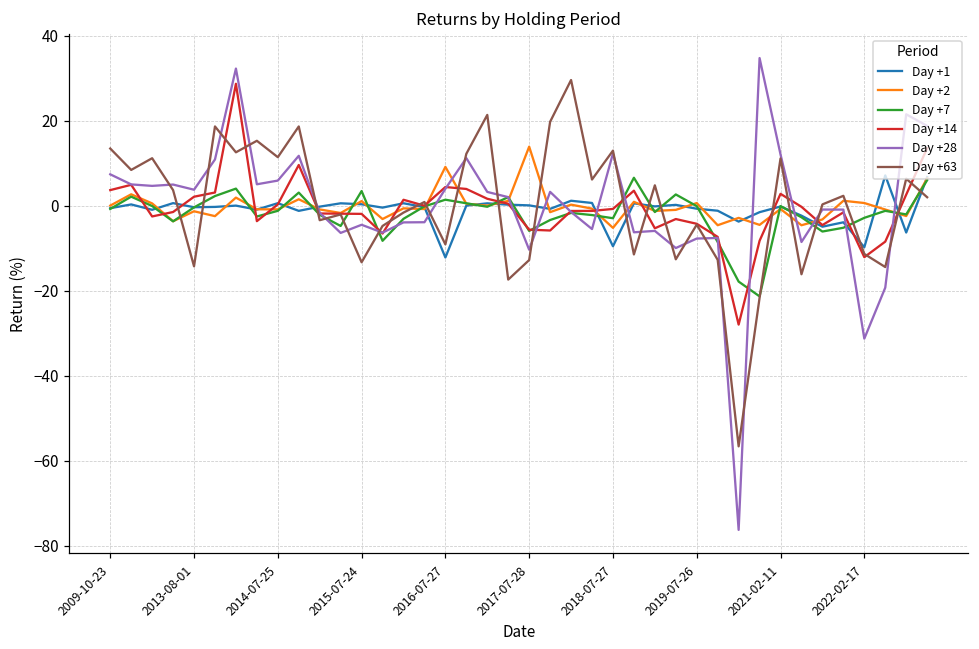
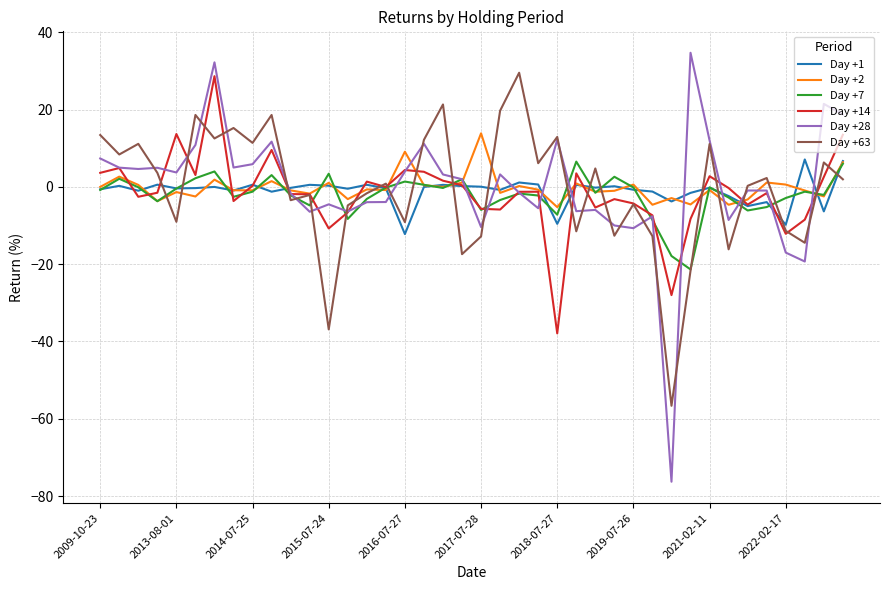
  {
    "Day +1": {
      "2015-07-24": 0,
      "2016-07-27": -12,
      "2017-07-28": 0,
      "2018-07-27": -10,
      "2022-02-17": -10
    },
    "Day +2": {
      "2013-08-01": -1,
      "2015-07-24": 1,
      "2016-07-27": 9,
      "2017-07-28": 14,
      "2018-07-27": -5,
      "2019-07-26": 1,
      "2022-02-17": 1
    },
    "Day +7": {
      "2015-07-24": 3,
      "2016-07-27": 1,
-     "2018-07-27": -3,
+     "2018-07-27": -7,
      "2022-02-17": -3
    },
    "Day +14": {
      "2009-10-23": 4,
-     "2013-08-01": 2,
-     "2015-07-24": -2,
-     "2018-07-27": -1,
+     "2013-08-01": 14,
+     "2015-07-24": -11,
+     "2018-07-27": -38,
      "2021-02-11": 3,
      "2022-02-17": -12
    },
    "Day +28": {
      "2009-10-23": 7,
      "2013-08-01": 4,
      "2014-07-25": 6,
      "2015-07-24": -5,
      "2017-07-28": -10,
      "2018-07-27": 12,
-     "2019-07-26": -8,
+     "2019-07-26": -11,
      "2021-02-11": 12,
-     "2022-02-17": -31
+     "2022-02-17": -17
    },
    "Day +63": {
      "2009-10-23": 13,
-     "2013-08-01": -14,
+     "2013-08-01": -9,
      "2014-07-25": 11,
-     "2015-07-24": -13,
+     "2015-07-24": -37,
      "2016-07-27": -9,
      "2017-07-28": -13,
      "2018-07-27": 13,
      "2021-02-11": 11,
      "2022-02-17": -11
    }
  }
